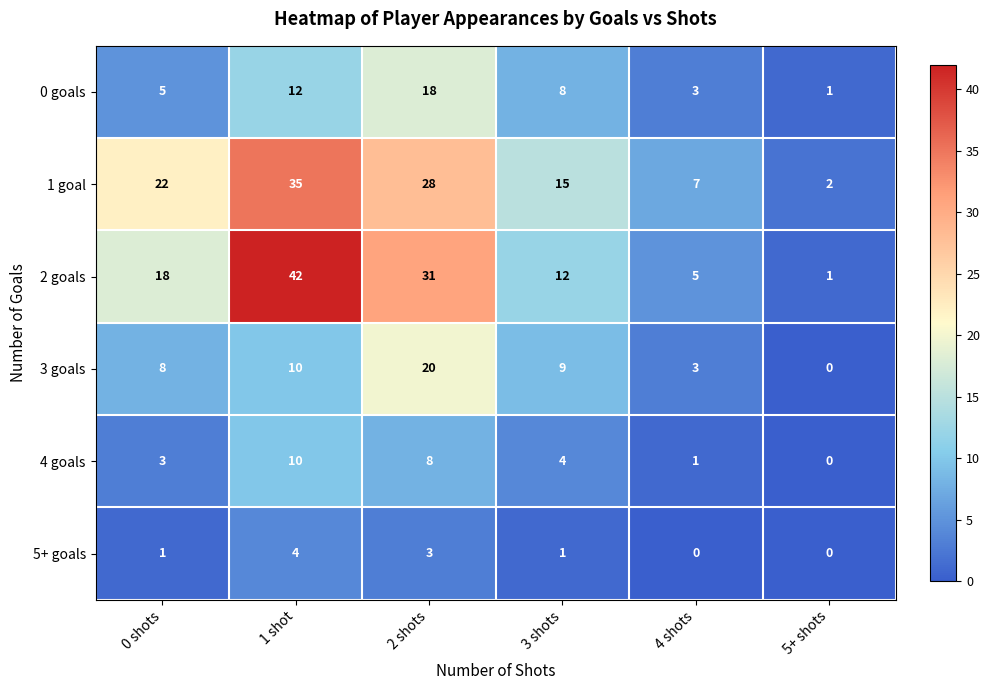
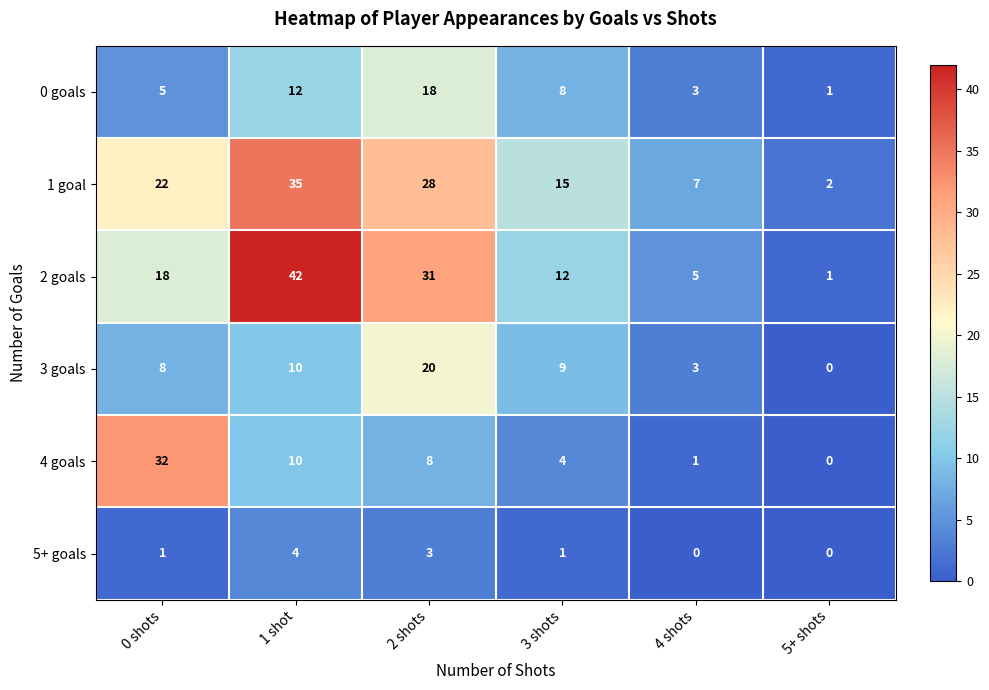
  {
    "0 goals": {
      "0 shots": 5,
      "1 shot": 12,
      "2 shots": 18,
      "3 shots": 8,
      "4 shots": 3,
      "5+ shots": 1
    },
    "1 goal": {
      "0 shots": 22,
      "1 shot": 35,
      "2 shots": 28,
      "3 shots": 15,
      "4 shots": 7,
      "5+ shots": 2
    },
    "2 goals": {
      "0 shots": 18,
      "1 shot": 42,
      "2 shots": 31,
      "3 shots": 12,
      "4 shots": 5,
      "5+ shots": 1
    },
    "3 goals": {
      "0 shots": 8,
      "1 shot": 10,
      "2 shots": 20,
      "3 shots": 9,
      "4 shots": 3,
      "5+ shots": 0
    },
    "4 goals": {
-     "0 shots": 3,
+     "0 shots": 32,
      "1 shot": 10,
      "2 shots": 8,
      "3 shots": 4,
      "4 shots": 1,
      "5+ shots": 0
    },
    "5+ goals": {
      "0 shots": 1,
      "1 shot": 4,
      "2 shots": 3,
      "3 shots": 1,
      "4 shots": 0,
      "5+ shots": 0
    }
  }
